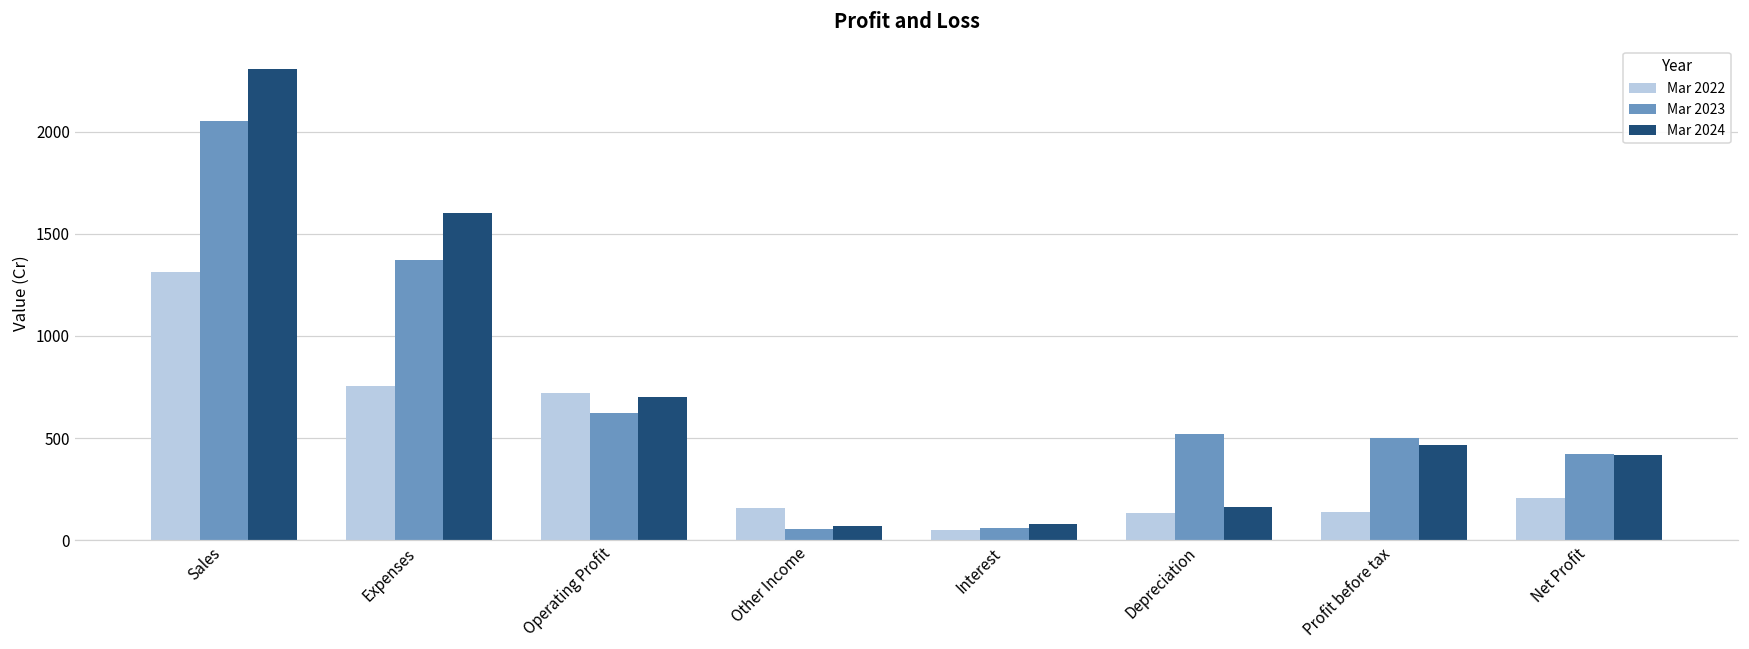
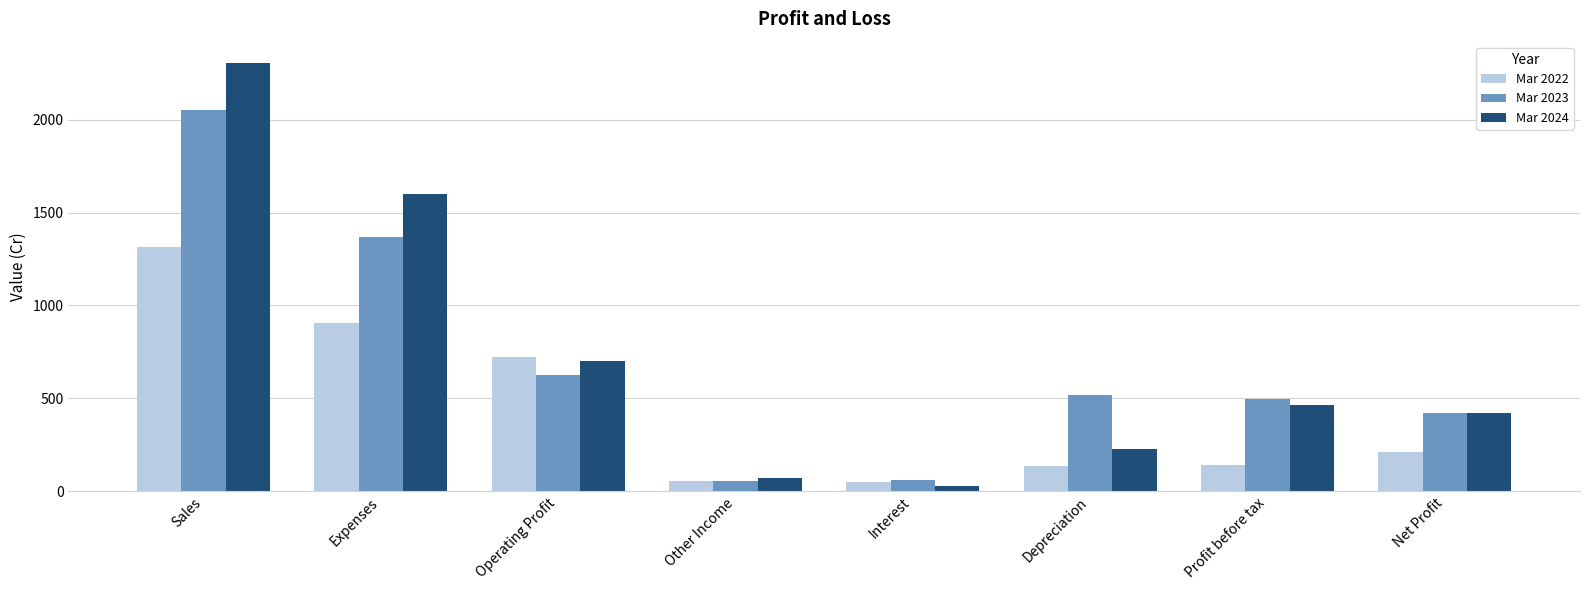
  {
    "Mar 2022": {
      "Sales": 1310,
-     "Expenses": 750,
+     "Expenses": 910,
      "Operating Profit": 720,
-     "Other Income": 160,
+     "Other Income": 60,
      "Interest": 50,
      "Depreciation": 130,
      "Profit before tax": 140,
      "Net Profit": 210
    },
    "Mar 2023": {
      "Sales": 2050,
      "Expenses": 1370,
      "Operating Profit": 630,
      "Other Income": 50,
      "Interest": 60,
      "Depreciation": 520,
      "Profit before tax": 500,
      "Net Profit": 420
    },
    "Mar 2024": {
      "Sales": 2310,
      "Expenses": 1600,
      "Operating Profit": 700,
      "Other Income": 70,
-     "Interest": 80,
-     "Depreciation": 160,
+     "Interest": 30,
+     "Depreciation": 230,
      "Profit before tax": 470,
      "Net Profit": 420
    }
  }
